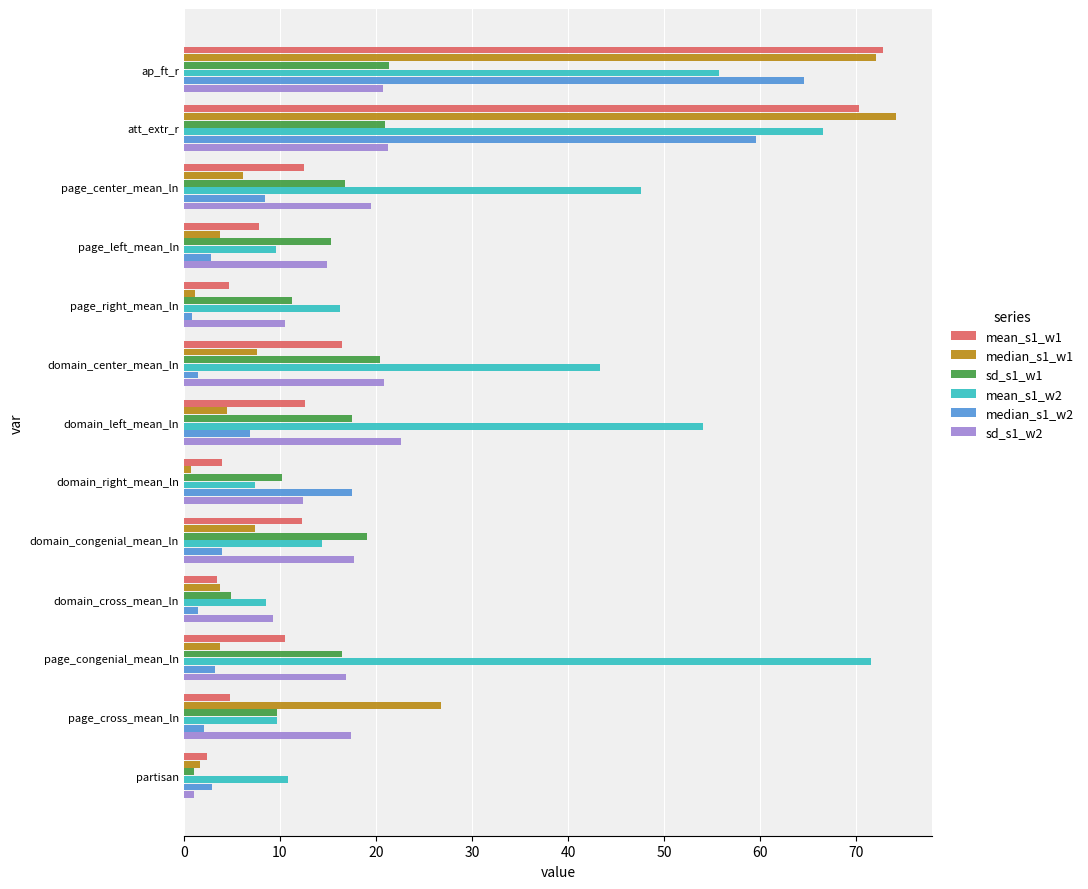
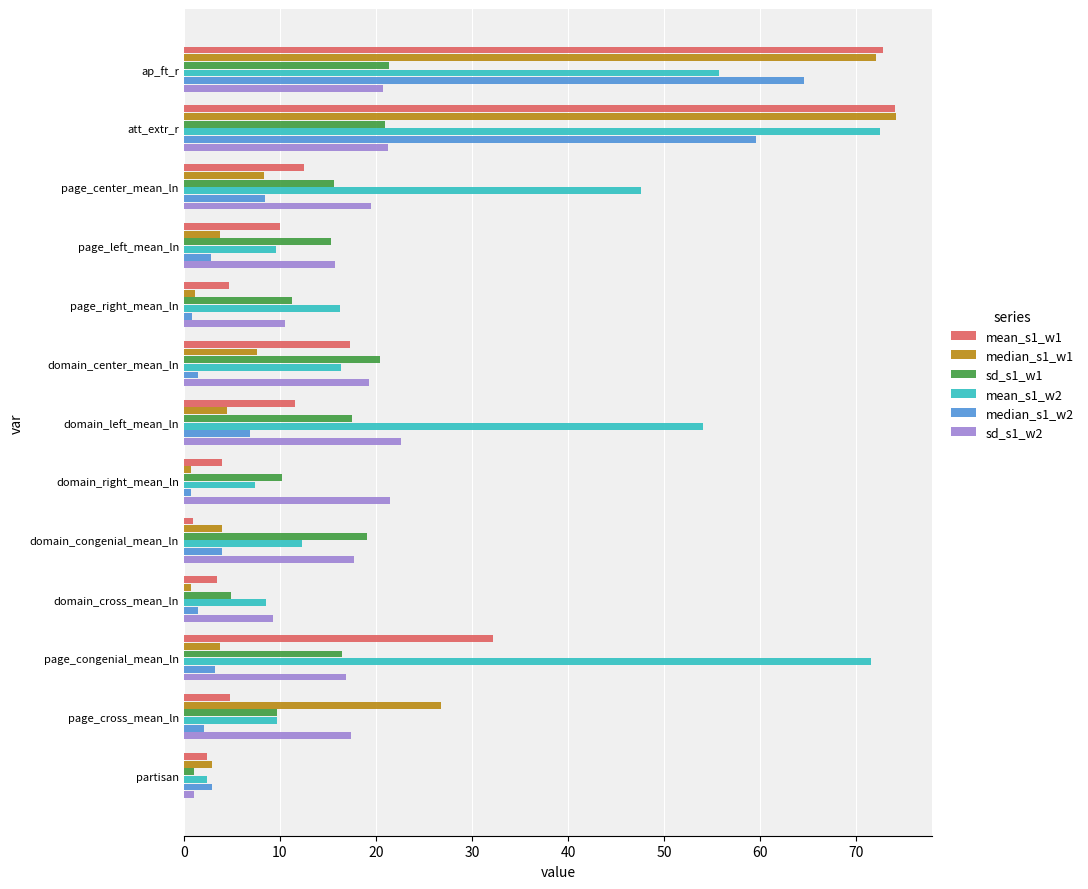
  {
    "mean_s1_w1": {
      "ap_ft_r": 73,
-     "att_extr_r": 70,
+     "att_extr_r": 74,
      "page_center_mean_ln": 12,
-     "page_left_mean_ln": 8,
+     "page_left_mean_ln": 10,
      "page_right_mean_ln": 5,
-     "domain_center_mean_ln": 16,
-     "domain_left_mean_ln": 13,
+     "domain_center_mean_ln": 17,
+     "domain_left_mean_ln": 12,
      "domain_right_mean_ln": 4,
-     "domain_congenial_mean_ln": 12,
+     "domain_congenial_mean_ln": 1,
      "domain_cross_mean_ln": 3,
-     "page_congenial_mean_ln": 11,
+     "page_congenial_mean_ln": 32,
      "page_cross_mean_ln": 5,
      "partisan": 2
    },
    "median_s1_w1": {
      "ap_ft_r": 72,
      "att_extr_r": 74,
-     "page_center_mean_ln": 6,
+     "page_center_mean_ln": 8,
      "page_left_mean_ln": 4,
      "page_right_mean_ln": 1,
      "domain_center_mean_ln": 8,
      "domain_left_mean_ln": 4,
      "domain_right_mean_ln": 1,
-     "domain_congenial_mean_ln": 7,
-     "domain_cross_mean_ln": 4,
+     "domain_congenial_mean_ln": 4,
+     "domain_cross_mean_ln": 1,
      "page_congenial_mean_ln": 4,
      "page_cross_mean_ln": 27,
-     "partisan": 2
+     "partisan": 3
    },
    "sd_s1_w1": {
      "ap_ft_r": 21,
      "att_extr_r": 21,
-     "page_center_mean_ln": 17,
+     "page_center_mean_ln": 16,
      "page_left_mean_ln": 15,
      "page_right_mean_ln": 11,
      "domain_center_mean_ln": 20,
      "domain_left_mean_ln": 17,
      "domain_right_mean_ln": 10,
      "domain_congenial_mean_ln": 19,
      "domain_cross_mean_ln": 5,
      "page_congenial_mean_ln": 16,
      "page_cross_mean_ln": 10,
      "partisan": 1
    },
    "mean_s1_w2": {
      "ap_ft_r": 56,
-     "att_extr_r": 67,
+     "att_extr_r": 73,
      "page_center_mean_ln": 48,
      "page_left_mean_ln": 10,
      "page_right_mean_ln": 16,
-     "domain_center_mean_ln": 43,
+     "domain_center_mean_ln": 16,
      "domain_left_mean_ln": 54,
      "domain_right_mean_ln": 7,
-     "domain_congenial_mean_ln": 14,
+     "domain_congenial_mean_ln": 12,
      "domain_cross_mean_ln": 9,
      "page_congenial_mean_ln": 72,
      "page_cross_mean_ln": 10,
-     "partisan": 11
+     "partisan": 2
    },
    "median_s1_w2": {
      "ap_ft_r": 65,
      "att_extr_r": 60,
      "page_center_mean_ln": 8,
      "page_left_mean_ln": 3,
      "page_right_mean_ln": 1,
      "domain_center_mean_ln": 2,
      "domain_left_mean_ln": 7,
-     "domain_right_mean_ln": 18,
+     "domain_right_mean_ln": 1,
      "domain_congenial_mean_ln": 4,
      "domain_cross_mean_ln": 2,
      "page_congenial_mean_ln": 3,
      "page_cross_mean_ln": 2,
      "partisan": 3
    },
    "sd_s1_w2": {
      "ap_ft_r": 21,
      "att_extr_r": 21,
      "page_center_mean_ln": 20,
-     "page_left_mean_ln": 15,
+     "page_left_mean_ln": 16,
      "page_right_mean_ln": 11,
-     "domain_center_mean_ln": 21,
+     "domain_center_mean_ln": 19,
      "domain_left_mean_ln": 23,
-     "domain_right_mean_ln": 12,
+     "domain_right_mean_ln": 22,
      "domain_congenial_mean_ln": 18,
      "domain_cross_mean_ln": 9,
      "page_congenial_mean_ln": 17,
      "page_cross_mean_ln": 17,
      "partisan": 1
    }
  }
